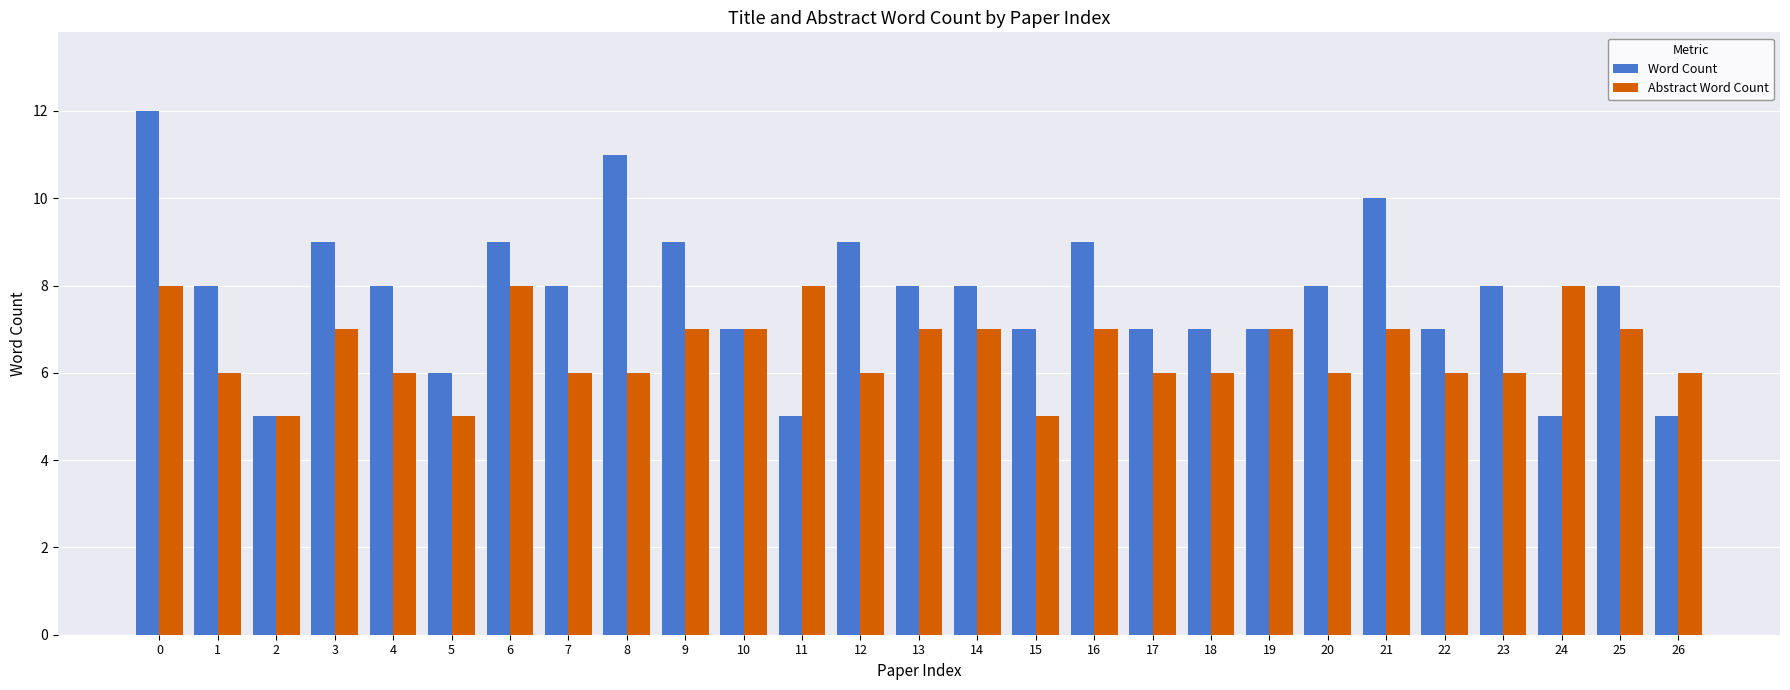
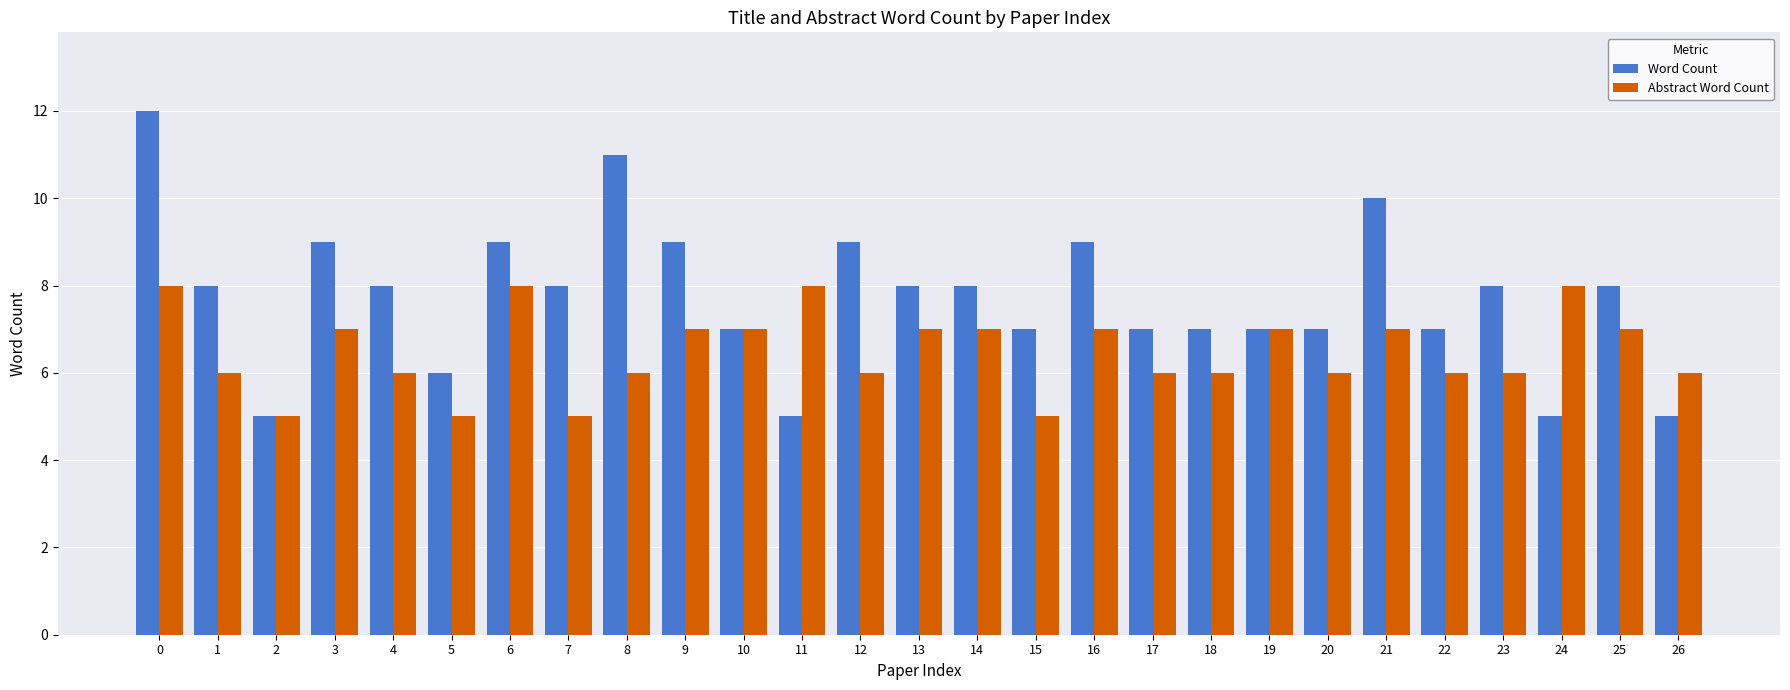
  {
    "Word Count": {
      "0": 12,
      "1": 8,
      "2": 5,
      "3": 9,
      "4": 8,
      "5": 6,
      "6": 9,
      "7": 8,
      "8": 11,
      "9": 9,
      "10": 7,
      "11": 5,
      "12": 9,
      "13": 8,
      "14": 8,
      "15": 7,
      "16": 9,
      "17": 7,
      "18": 7,
      "19": 7,
-     "20": 8,
+     "20": 7,
      "21": 10,
      "22": 7,
      "23": 8,
      "24": 5,
      "25": 8,
      "26": 5
    },
    "Abstract Word Count": {
      "0": 8,
      "1": 6,
      "2": 5,
      "3": 7,
      "4": 6,
      "5": 5,
      "6": 8,
-     "7": 6,
+     "7": 5,
      "8": 6,
      "9": 7,
      "10": 7,
      "11": 8,
      "12": 6,
      "13": 7,
      "14": 7,
      "15": 5,
      "16": 7,
      "17": 6,
      "18": 6,
      "19": 7,
      "20": 6,
      "21": 7,
      "22": 6,
      "23": 6,
      "24": 8,
      "25": 7,
      "26": 6
    }
  }
